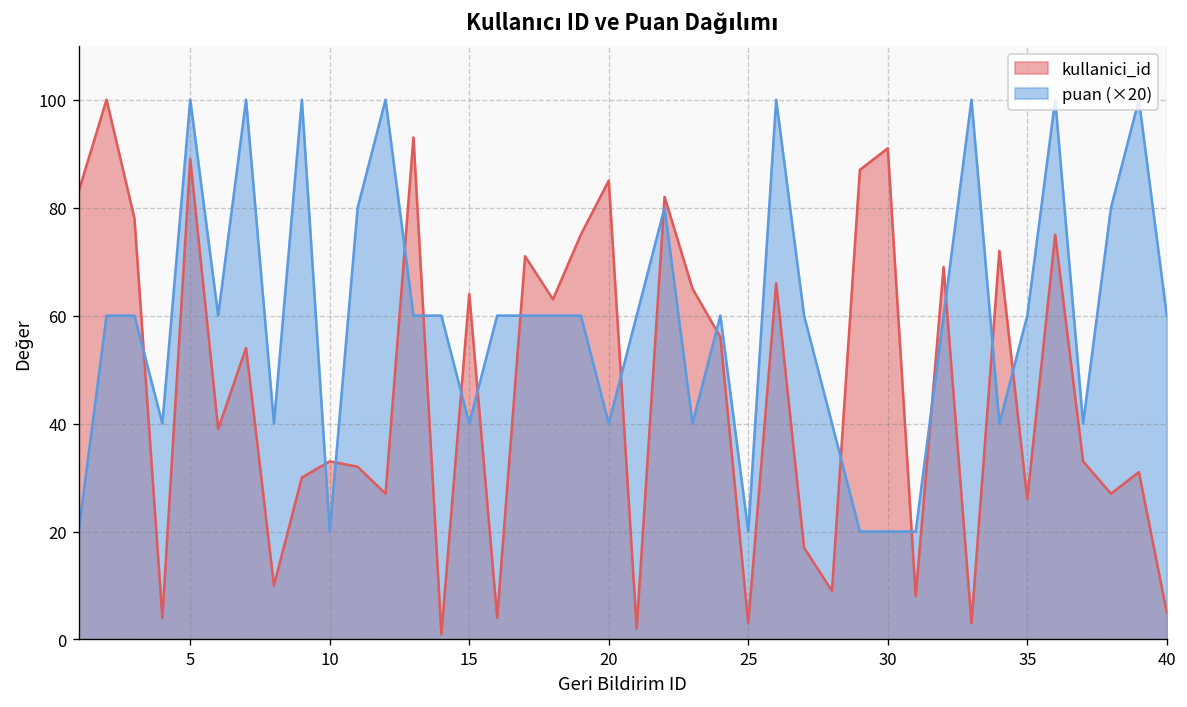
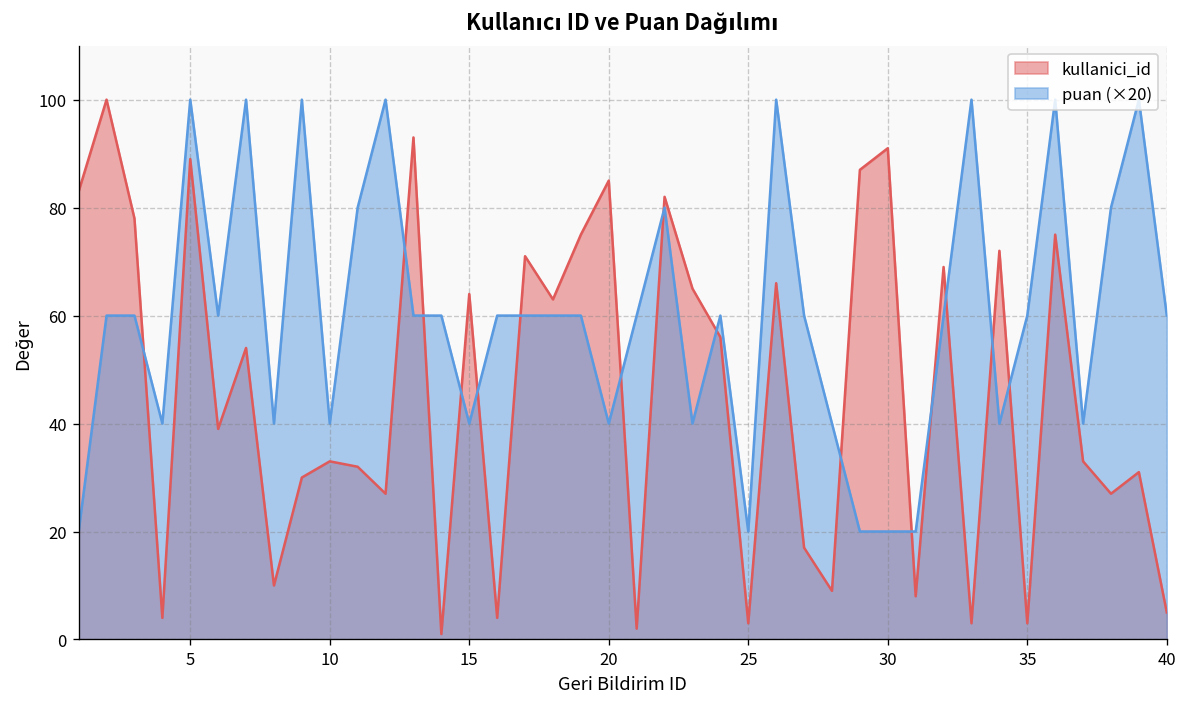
  {
    "kullanici_id": {
      "5": 89,
      "10": 33,
      "15": 64,
      "20": 85,
      "25": 3,
      "30": 91,
-     "35": 26,
+     "35": 3,
      "40": 5
    },
    "puan (×20)": {
      "5": 100,
-     "10": 20,
+     "10": 40,
      "15": 40,
      "20": 40,
      "25": 20,
      "30": 20,
      "35": 60,
      "40": 60
    }
  }
